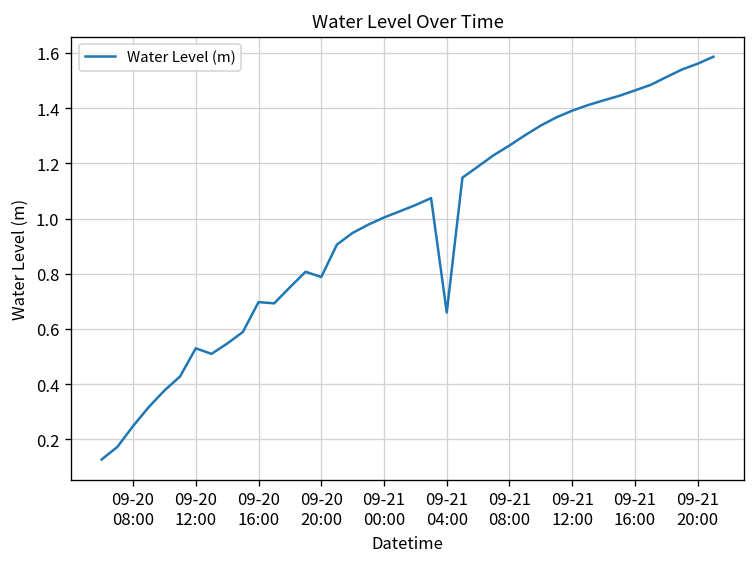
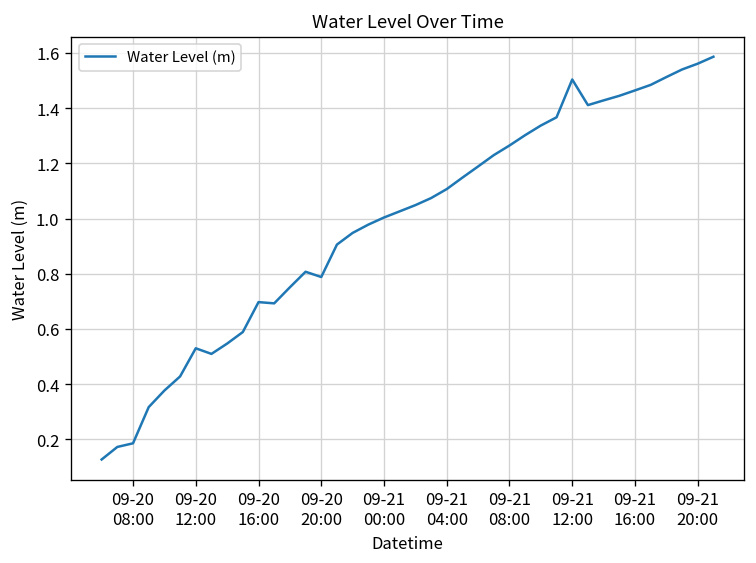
  {
-   "09-20 08:00": 0.25,
+   "09-20 08:00": 0.19,
    "09-20 12:00": 0.53,
    "09-20 16:00": 0.70,
    "09-20 20:00": 0.79,
    "09-21 00:00": 1.00,
-   "09-21 04:00": 0.66,
+   "09-21 04:00": 1.11,
    "09-21 08:00": 1.26,
-   "09-21 12:00": 1.39,
+   "09-21 12:00": 1.50,
    "09-21 16:00": 1.46,
    "09-21 20:00": 1.56
  }
